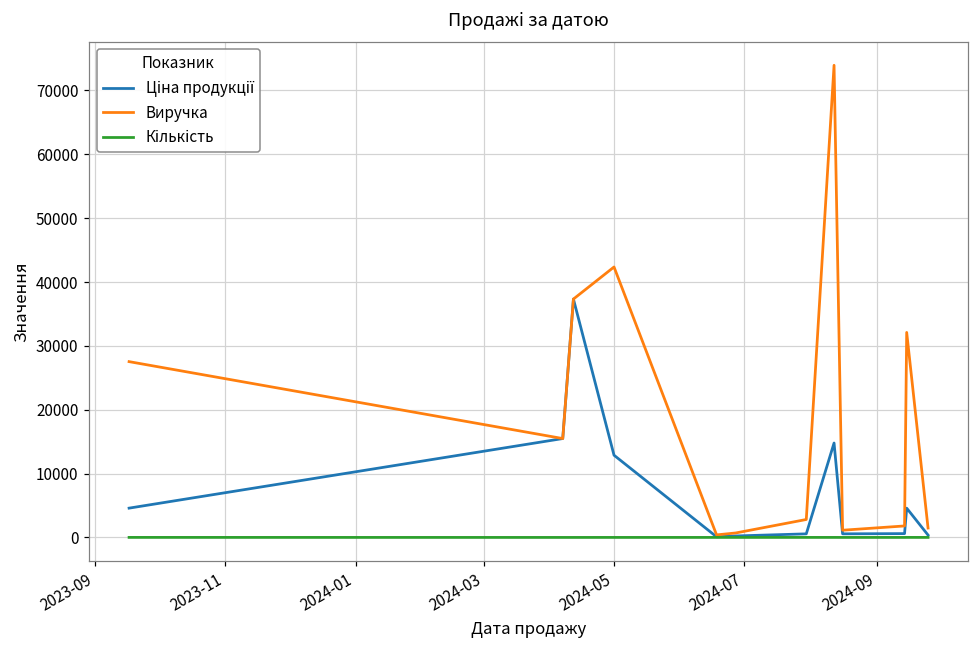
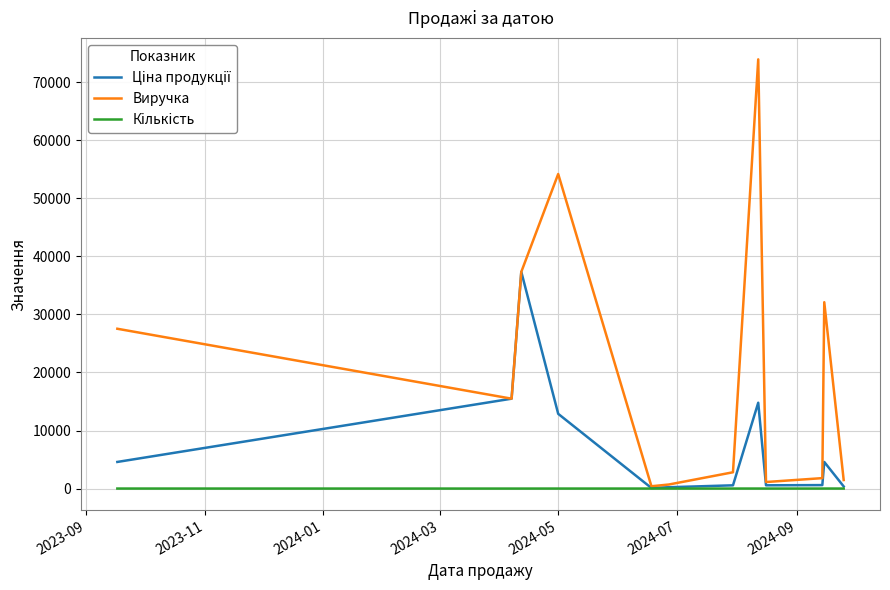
  {
    "Ціна продукції": {
      "2024-05": 13000
    },
    "Виручка": {
-     "2024-05": 42000
+     "2024-05": 54000
    },
    "Кількість": {
      "2024-05": 0
    }
  }
